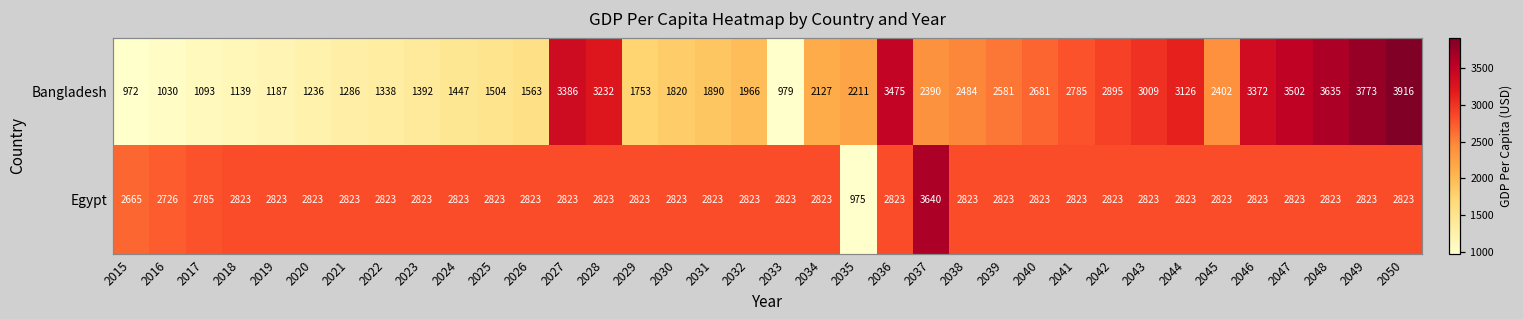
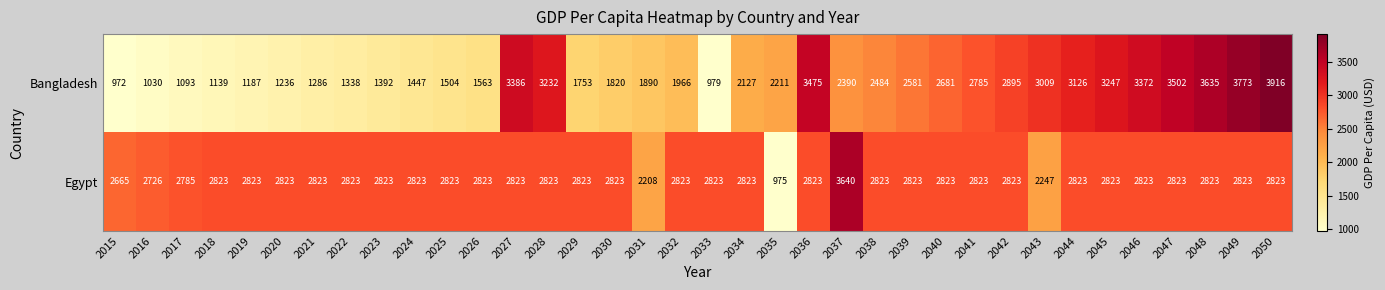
  {
    "Bangladesh": {
      "2015": 972,
      "2016": 1030,
      "2017": 1093,
      "2018": 1139,
      "2019": 1187,
      "2020": 1236,
      "2021": 1286,
      "2022": 1338,
      "2023": 1392,
      "2024": 1447,
      "2025": 1504,
      "2026": 1563,
      "2027": 3386,
      "2028": 3232,
      "2029": 1753,
      "2030": 1820,
      "2031": 1890,
      "2032": 1966,
      "2033": 979,
      "2034": 2127,
      "2035": 2211,
      "2036": 3475,
      "2037": 2390,
      "2038": 2484,
      "2039": 2581,
      "2040": 2681,
      "2041": 2785,
      "2042": 2895,
      "2043": 3009,
      "2044": 3126,
-     "2045": 2402,
+     "2045": 3247,
      "2046": 3372,
      "2047": 3502,
      "2048": 3635,
      "2049": 3773,
      "2050": 3916
    },
    "Egypt": {
      "2015": 2665,
      "2016": 2726,
      "2017": 2785,
      "2018": 2823,
      "2019": 2823,
      "2020": 2823,
      "2021": 2823,
      "2022": 2823,
      "2023": 2823,
      "2024": 2823,
      "2025": 2823,
      "2026": 2823,
      "2027": 2823,
      "2028": 2823,
      "2029": 2823,
      "2030": 2823,
-     "2031": 2823,
+     "2031": 2208,
      "2032": 2823,
      "2033": 2823,
      "2034": 2823,
      "2035": 975,
      "2036": 2823,
      "2037": 3640,
      "2038": 2823,
      "2039": 2823,
      "2040": 2823,
      "2041": 2823,
      "2042": 2823,
-     "2043": 2823,
+     "2043": 2247,
      "2044": 2823,
      "2045": 2823,
      "2046": 2823,
      "2047": 2823,
      "2048": 2823,
      "2049": 2823,
      "2050": 2823
    }
  }
